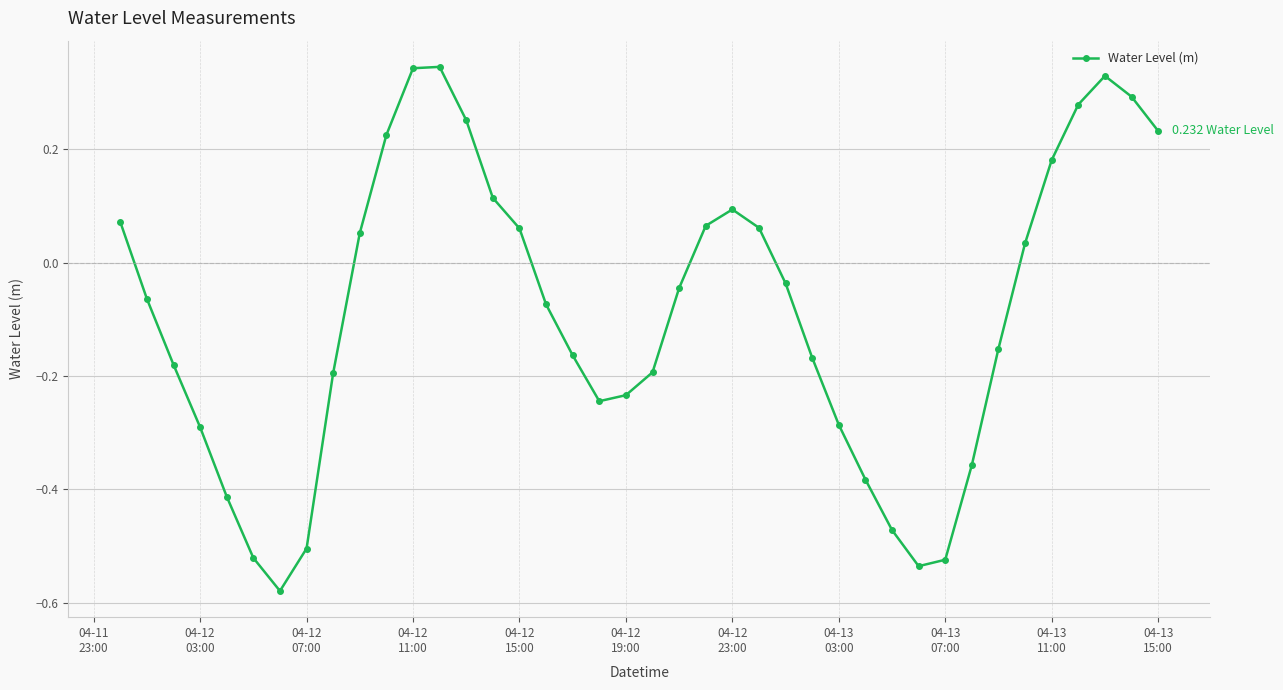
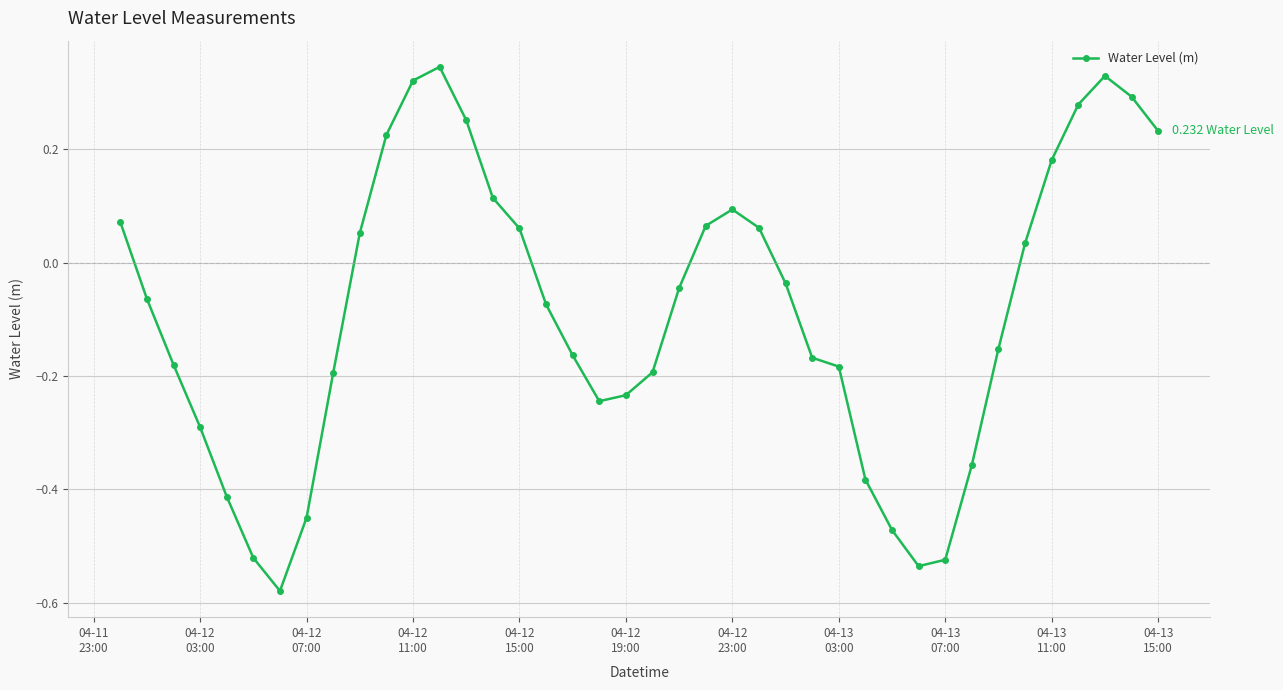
  {
    "04-12 03:00": -0.29,
-   "04-12 07:00": -0.50,
-   "04-12 11:00": 0.34,
+   "04-12 07:00": -0.45,
+   "04-12 11:00": 0.32,
    "04-12 15:00": 0.06,
    "04-12 19:00": -0.23,
    "04-12 23:00": 0.09,
-   "04-13 03:00": -0.29,
+   "04-13 03:00": -0.18,
    "04-13 07:00": -0.52,
    "04-13 11:00": 0.18
  }
